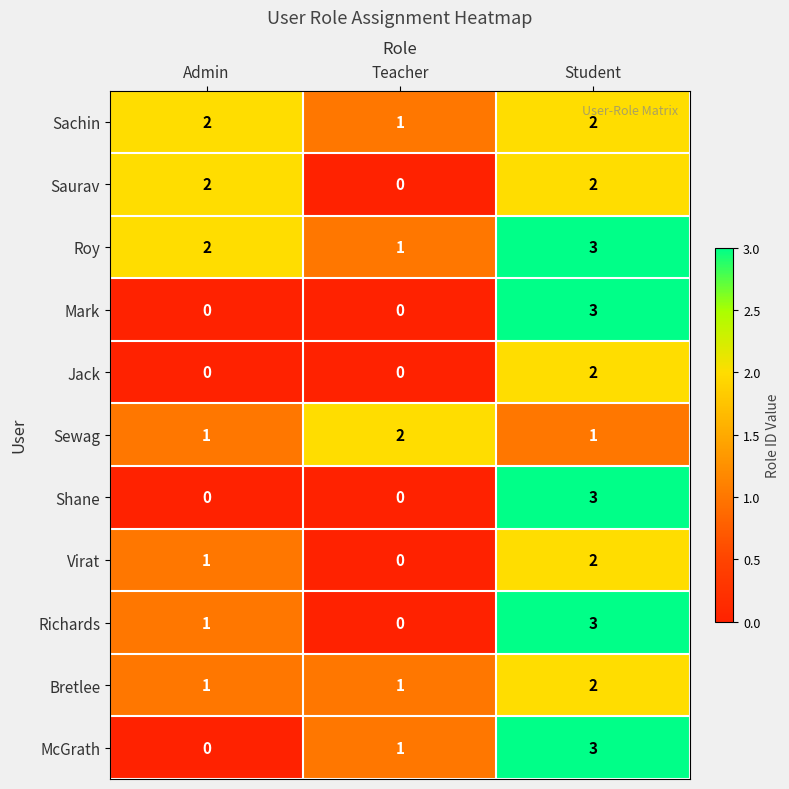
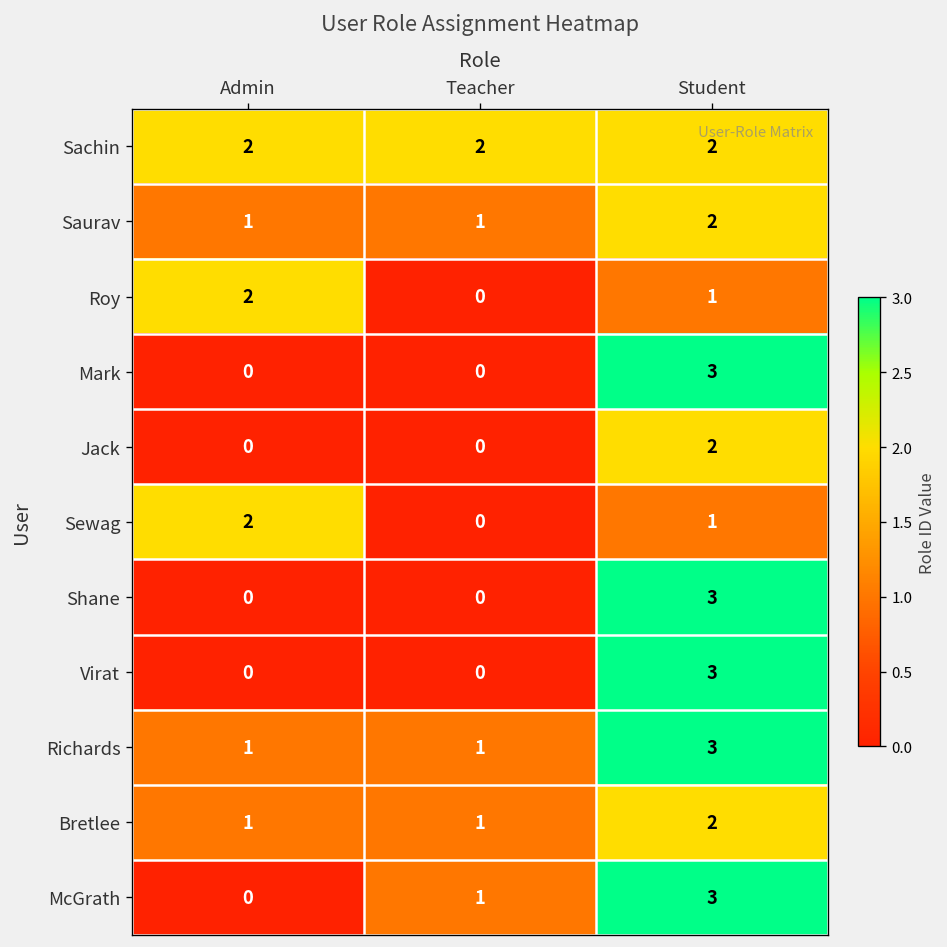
  {
    "Sachin": {
      "Admin": 2,
-     "Teacher": 1
+     "Teacher": 2
    },
    "Saurav": {
-     "Admin": 2,
-     "Teacher": 0,
+     "Admin": 1,
+     "Teacher": 1,
      "Student": 2
    },
    "Roy": {
      "Admin": 2,
-     "Teacher": 1,
-     "Student": 3
+     "Teacher": 0,
+     "Student": 1
    },
    "Mark": {
      "Admin": 0,
      "Teacher": 0,
      "Student": 3
    },
    "Jack": {
      "Admin": 0,
      "Teacher": 0,
      "Student": 2
    },
    "Sewag": {
-     "Admin": 1,
-     "Teacher": 2,
+     "Admin": 2,
+     "Teacher": 0,
      "Student": 1
    },
    "Shane": {
      "Admin": 0,
      "Teacher": 0,
      "Student": 3
    },
    "Virat": {
-     "Admin": 1,
+     "Admin": 0,
      "Teacher": 0,
-     "Student": 2
+     "Student": 3
    },
    "Richards": {
      "Admin": 1,
-     "Teacher": 0,
+     "Teacher": 1,
      "Student": 3
    },
    "Bretlee": {
      "Admin": 1,
      "Teacher": 1,
      "Student": 2
    },
    "McGrath": {
      "Admin": 0,
      "Teacher": 1,
      "Student": 3
    }
  }
